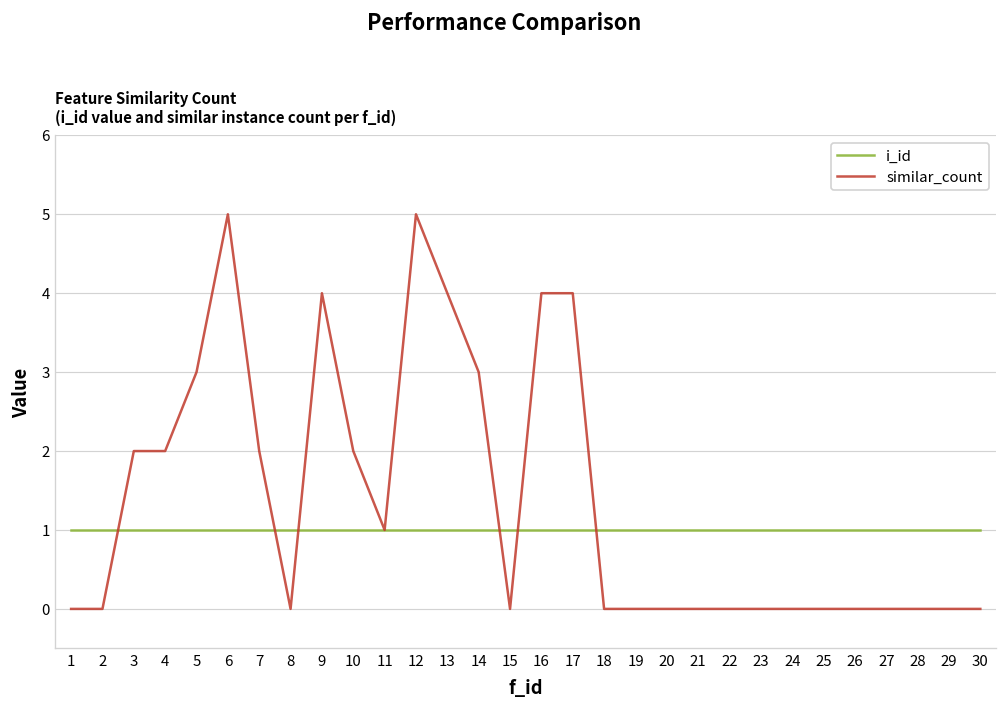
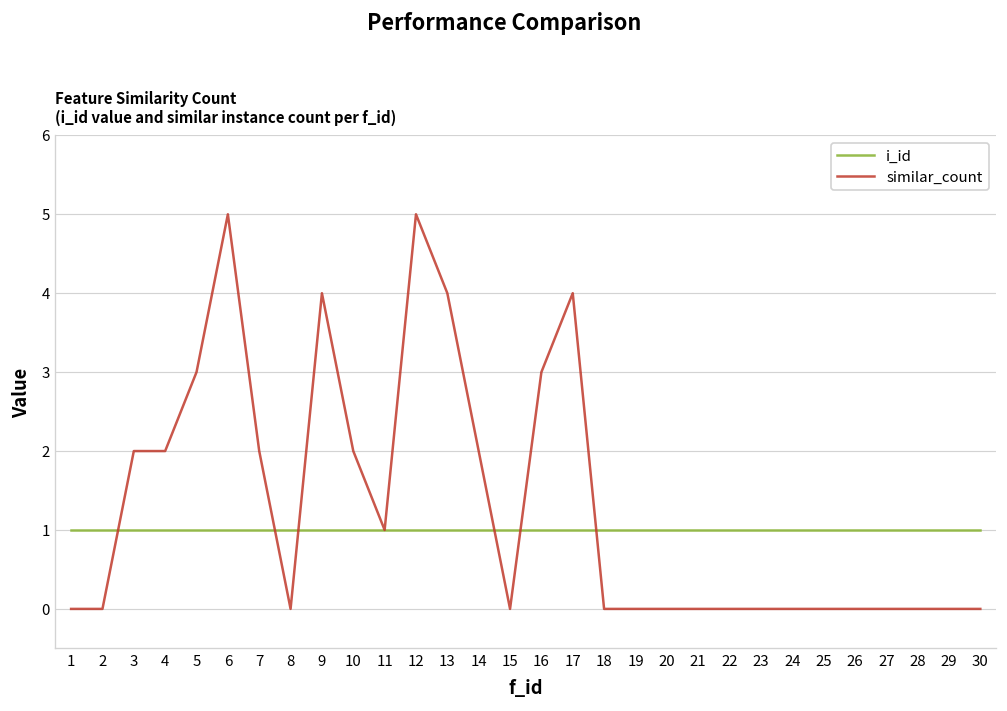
  {
    "i_id": {
      "1": 1,
      "2": 1,
      "3": 1,
      "4": 1,
      "5": 1,
      "6": 1,
      "7": 1,
      "8": 1,
      "9": 1,
      "10": 1,
      "12": 1,
      "13": 1,
      "14": 1,
      "15": 1,
      "16": 1,
      "17": 1,
      "18": 1,
      "19": 1,
      "20": 1,
      "21": 1,
      "22": 1,
      "23": 1,
      "24": 1,
      "25": 1,
      "26": 1,
      "27": 1,
      "28": 1,
      "29": 1,
      "30": 1
    },
    "similar_count": {
      "1": 0,
      "2": 0,
      "3": 2,
      "4": 2,
      "5": 3,
      "6": 5,
      "7": 2,
      "8": 0,
      "9": 4,
      "10": 2,
      "12": 5,
      "13": 4,
-     "14": 3,
+     "14": 2,
      "15": 0,
-     "16": 4,
+     "16": 3,
      "17": 4,
      "18": 0,
      "19": 0,
      "20": 0,
      "21": 0,
      "22": 0,
      "23": 0,
      "24": 0,
      "25": 0,
      "26": 0,
      "27": 0,
      "28": 0,
      "29": 0,
      "30": 0
    }
  }
